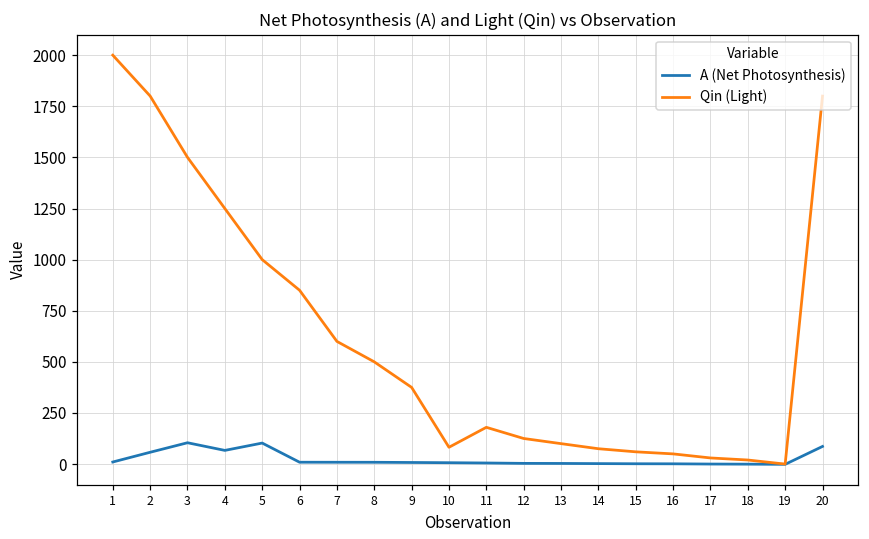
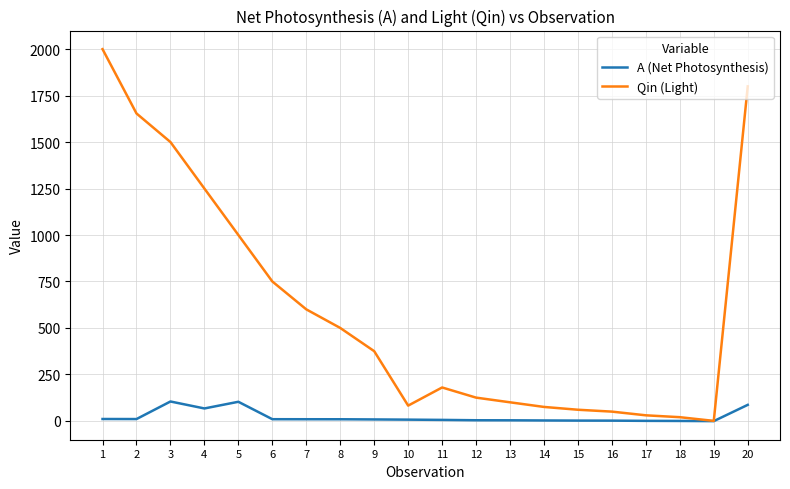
  {
    "A (Net Photosynthesis)": {
      "1": 10,
-     "2": 60,
+     "2": 10,
      "3": 100,
      "4": 70,
      "5": 100,
      "6": 10,
      "7": 10,
      "8": 10,
      "9": 10,
      "10": 10,
      "11": 10,
      "12": 0,
      "13": 0,
      "14": 0,
      "15": 0,
      "16": 0,
      "17": 0,
      "18": 0,
      "20": 90
    },
    "Qin (Light)": {
      "1": 2000,
-     "2": 1800,
+     "2": 1650,
      "3": 1500,
      "4": 1250,
      "5": 1000,
-     "6": 850,
+     "6": 750,
      "7": 600,
      "8": 500,
      "9": 380,
      "10": 80,
      "11": 180,
      "12": 130,
      "13": 100,
      "14": 80,
      "15": 60,
      "16": 50,
      "17": 30,
      "18": 20
    }
  }
